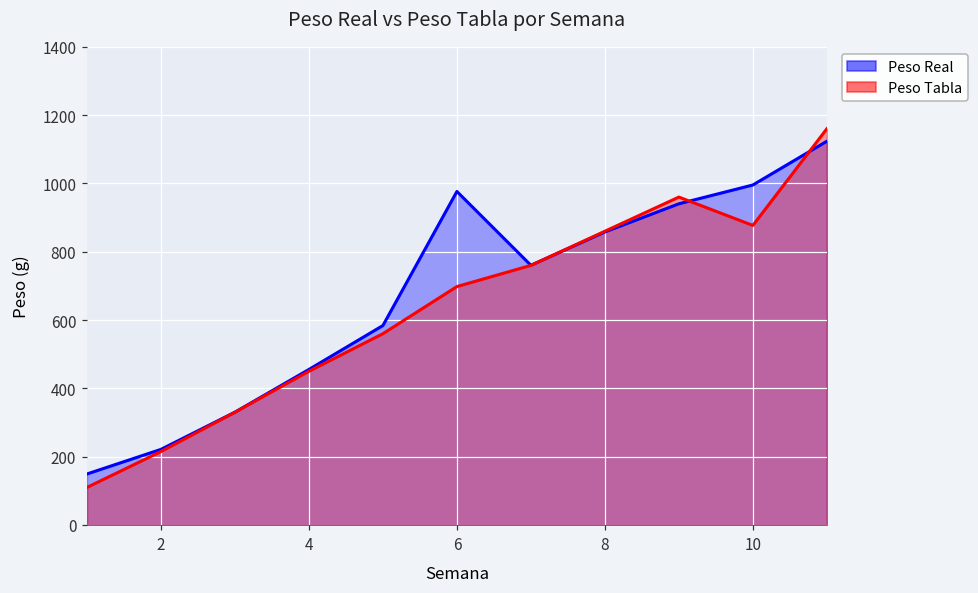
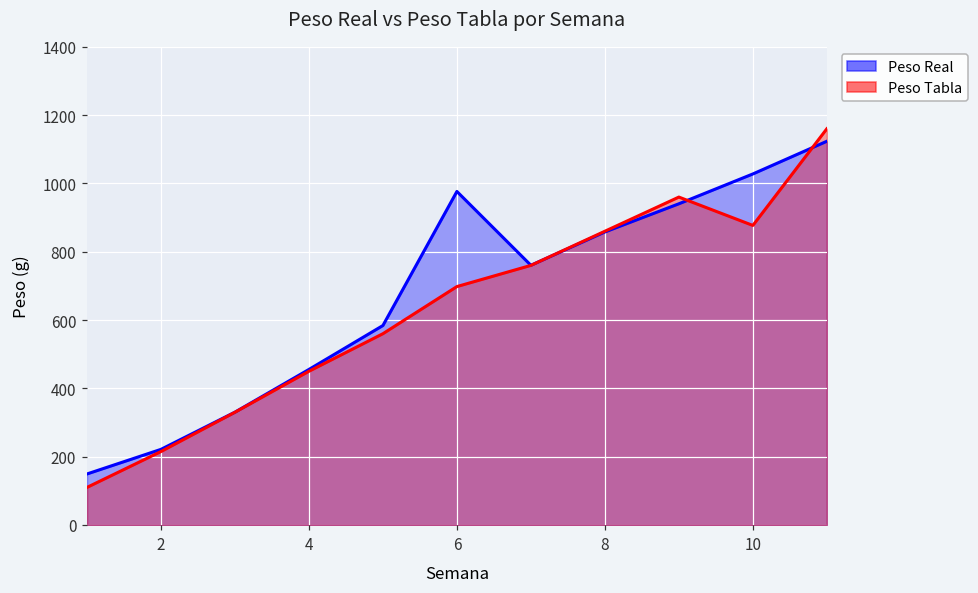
  {
    "Peso Real": {
      "6": 980,
-     "10": 1000
+     "10": 1030
    },
    "Peso Tabla": {
      "6": 700,
      "10": 880
    }
  }
